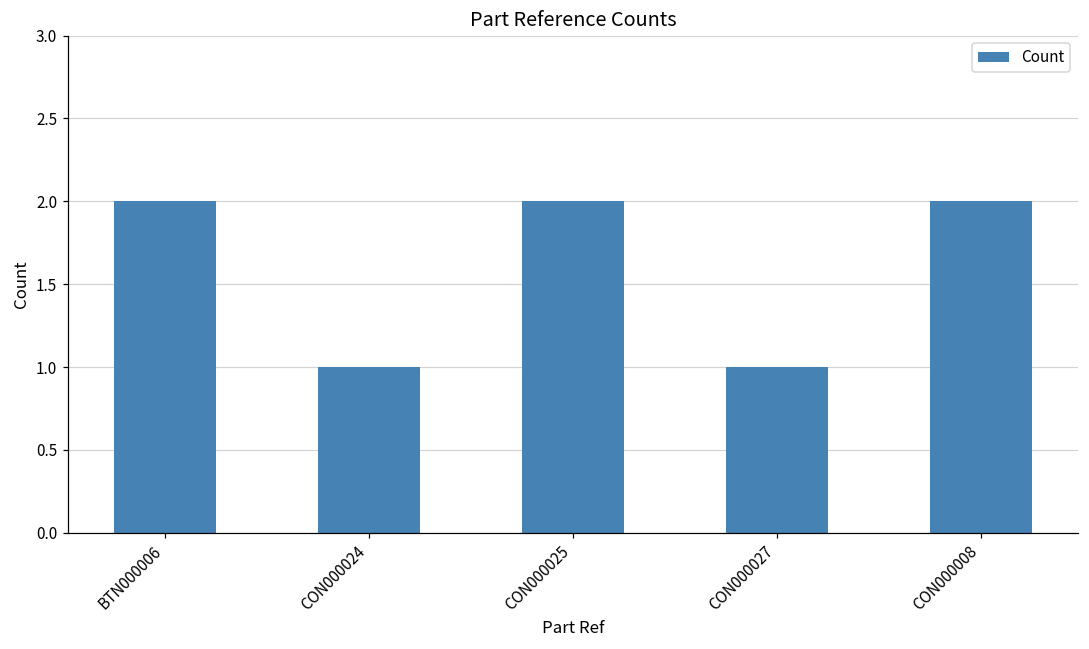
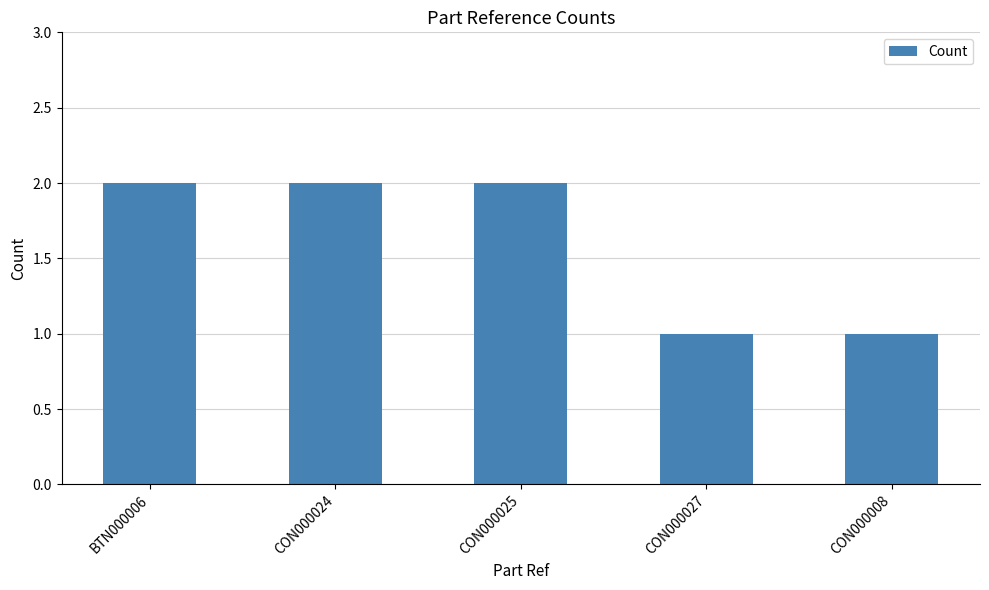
  {
    "BTN000006": 2,
-   "CON000024": 1,
+   "CON000024": 2,
    "CON000025": 2,
    "CON000027": 1,
-   "CON000008": 2
+   "CON000008": 1
  }
